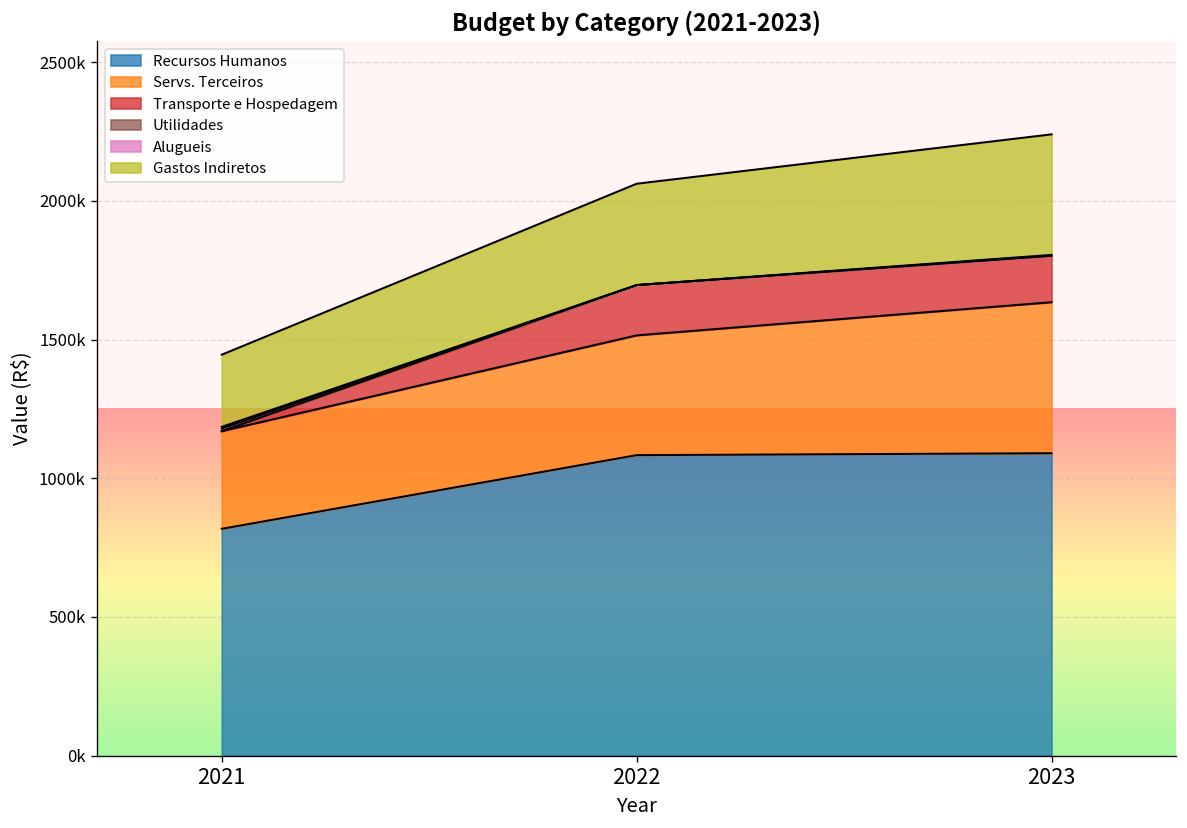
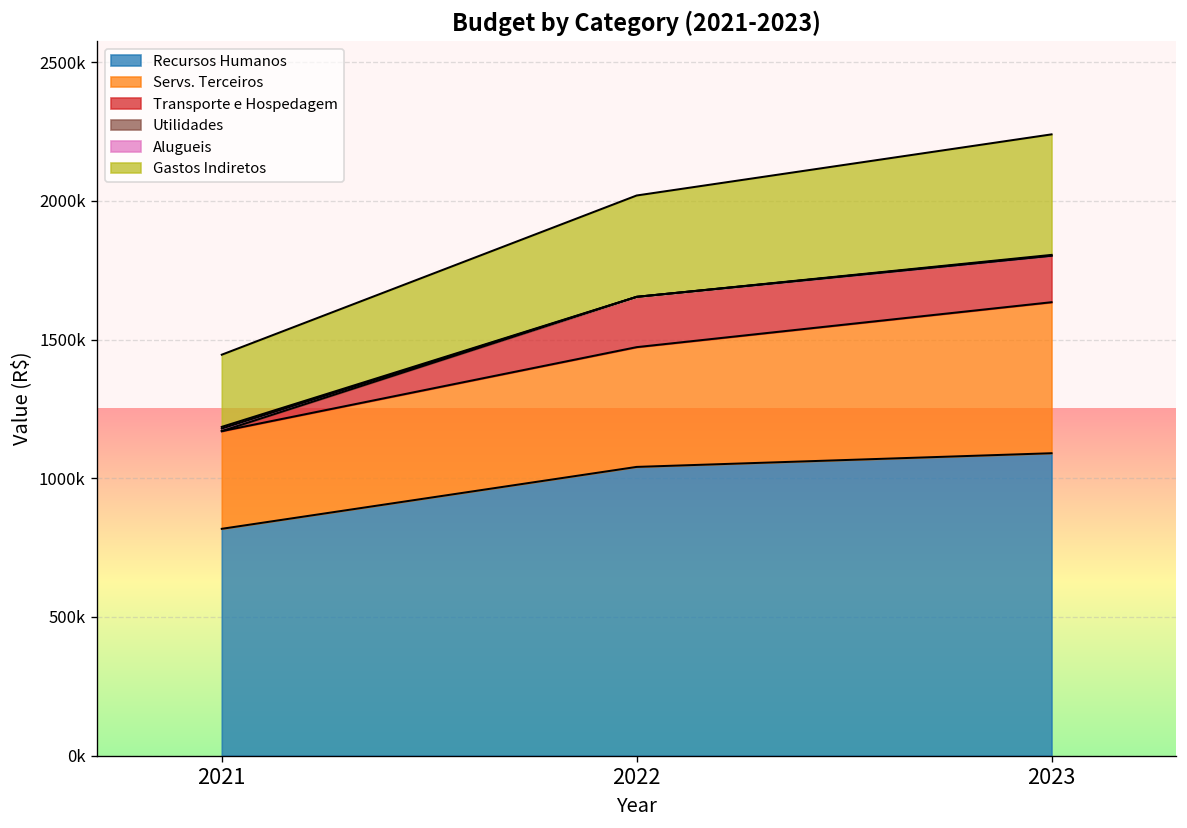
  {
    "Recursos Humanos": {
      "2021": 820000,
-     "2022": 1080000,
+     "2022": 1040000,
      "2023": 1090000
    },
    "Servs. Terceiros": {
      "2022": 430000,
      "2023": 540000
    },
    "Gastos Indiretos": {
      "2021": 260000,
      "2022": 370000,
      "2023": 430000
    }
  }
